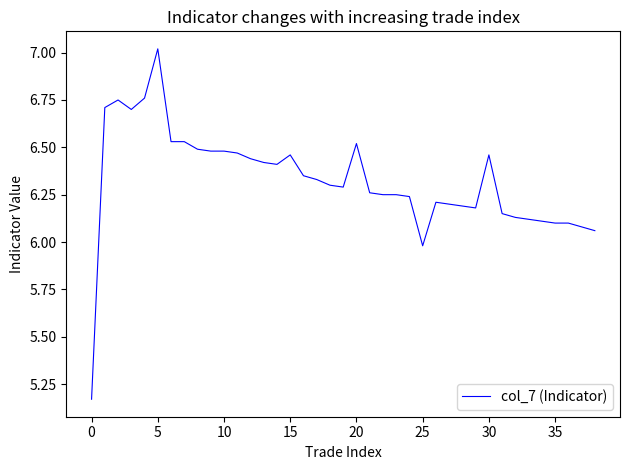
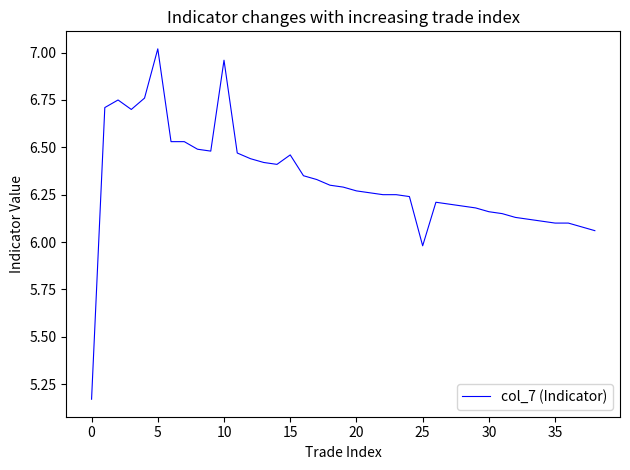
  {
    "0": 5.17,
    "5": 7.02,
-   "10": 6.48,
+   "10": 6.96,
    "15": 6.46,
-   "20": 6.52,
+   "20": 6.27,
    "25": 5.98,
-   "30": 6.46,
+   "30": 6.16,
    "35": 6.10
  }
